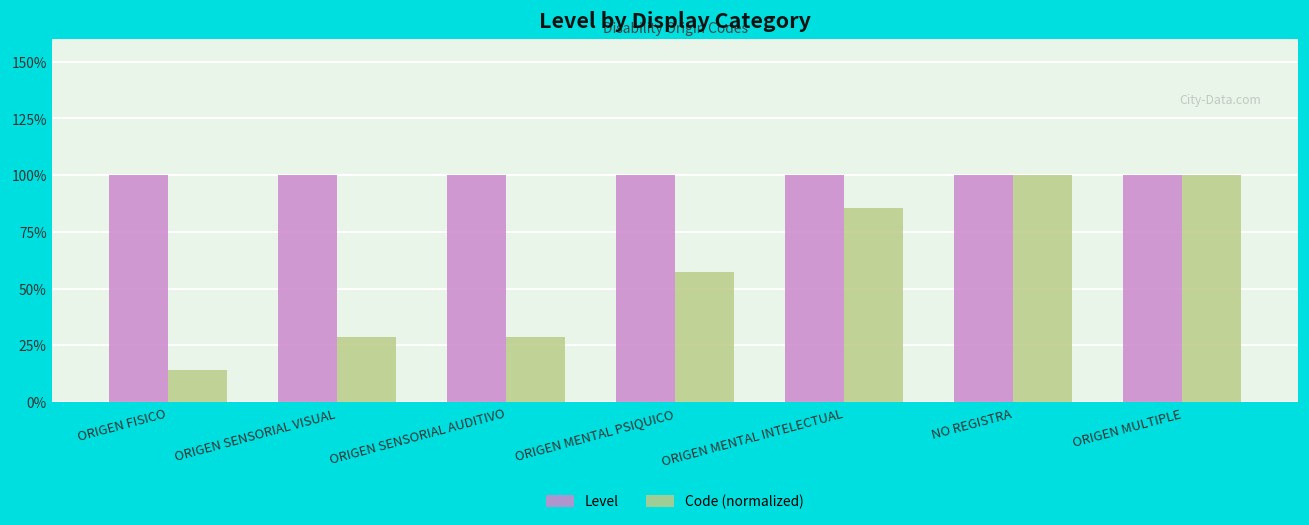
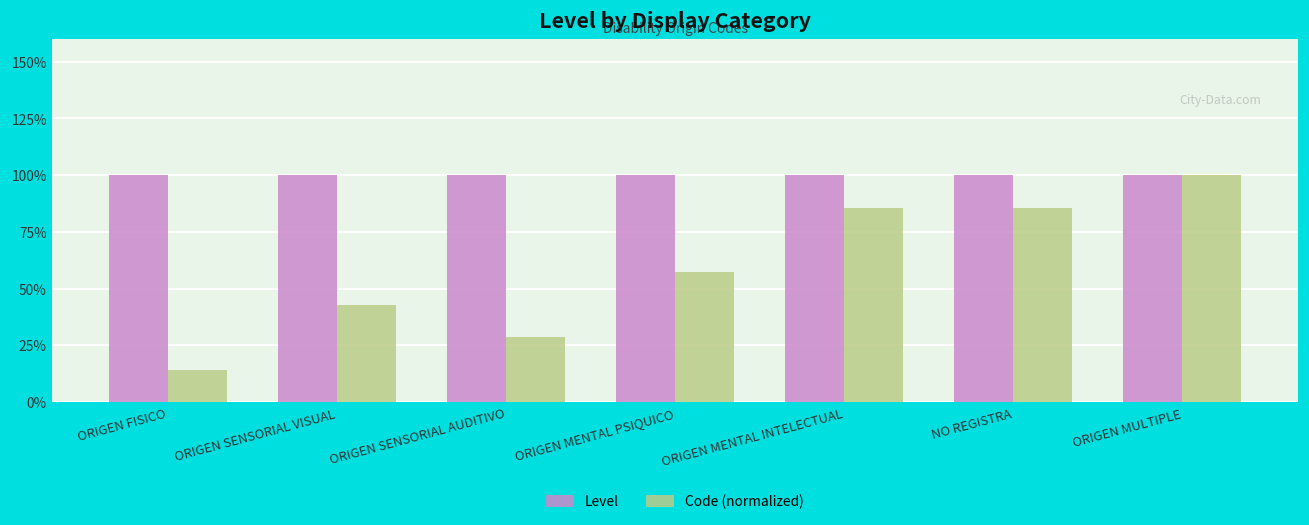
  {
    "Level": {
      "ORIGEN FISICO": "100%",
      "ORIGEN SENSORIAL VISUAL": "100%",
      "ORIGEN SENSORIAL AUDITIVO": "100%",
      "ORIGEN MENTAL PSIQUICO": "100%",
      "ORIGEN MENTAL INTELECTUAL": "100%",
      "NO REGISTRA": "100%",
      "ORIGEN MULTIPLE": "100%"
    },
    "Code (normalized)": {
      "ORIGEN FISICO": "14%",
-     "ORIGEN SENSORIAL VISUAL": "29%",
+     "ORIGEN SENSORIAL VISUAL": "43%",
      "ORIGEN SENSORIAL AUDITIVO": "29%",
      "ORIGEN MENTAL PSIQUICO": "57%",
      "ORIGEN MENTAL INTELECTUAL": "86%",
-     "NO REGISTRA": "100%",
+     "NO REGISTRA": "86%",
      "ORIGEN MULTIPLE": "100%"
    }
  }
